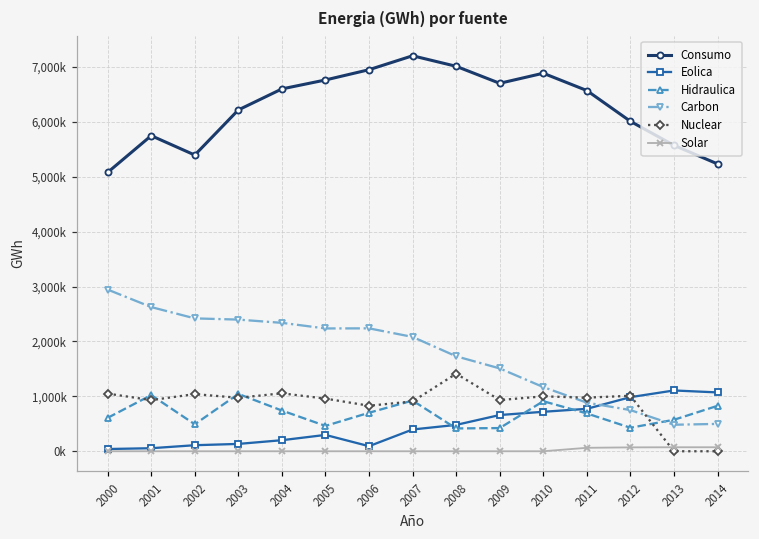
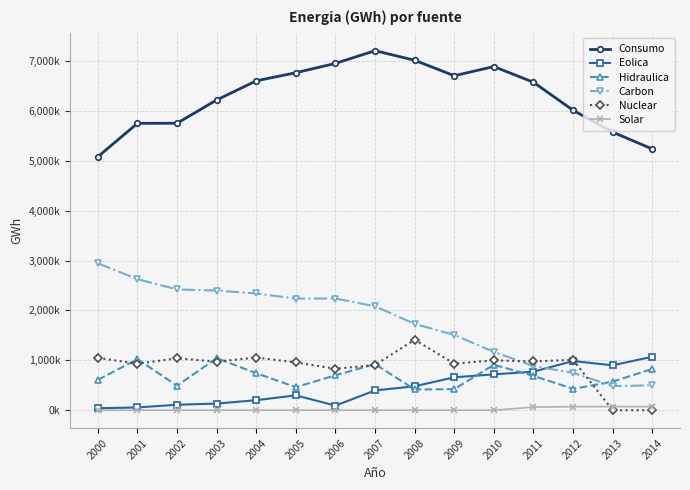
  {
    "Consumo": {
      "2000": "5,100,000",
      "2001": "5,700,000",
-     "2002": "5,400,000",
+     "2002": "5,800,000",
      "2003": "6,200,000",
      "2004": "6,600,000",
      "2005": "6,800,000",
      "2006": "7,000,000",
      "2007": "7,200,000",
      "2008": "7,000,000",
      "2009": "6,700,000",
      "2010": "6,900,000",
      "2011": "6,600,000",
      "2012": "6,000,000",
      "2013": "5,600,000",
      "2014": "5,200,000"
    },
    "Eolica": {
      "2001": "100,000",
      "2002": "100,000",
      "2003": "100,000",
      "2004": "200,000",
      "2005": "300,000",
      "2006": "100,000",
      "2007": "400,000",
      "2008": "500,000",
      "2009": "700,000",
      "2010": "700,000",
      "2011": "800,000",
-     "2013": "1,100,000",
+     "2013": "900,000",
      "2014": "1,100,000"
    },
    "Nuclear": {
      "2000": "1,100,000",
      "2001": "900,000",
      "2002": "1,000,000",
      "2003": "1,000,000",
      "2004": "1,100,000",
      "2005": "1,000,000",
      "2006": "800,000",
      "2008": "1,400,000",
      "2009": "900,000",
      "2010": "1,000,000",
      "2011": "1,000,000",
      "2013": "0",
      "2014": "0"
    },
    "Solar": {
      "2001": "0",
      "2002": "0",
      "2003": "0",
      "2004": "0",
      "2005": "0",
      "2006": "0",
      "2007": "0",
      "2008": "0",
      "2009": "0",
      "2010": "0",
      "2011": "100,000",
      "2012": "100,000",
      "2013": "100,000",
      "2014": "100,000"
    }
  }
